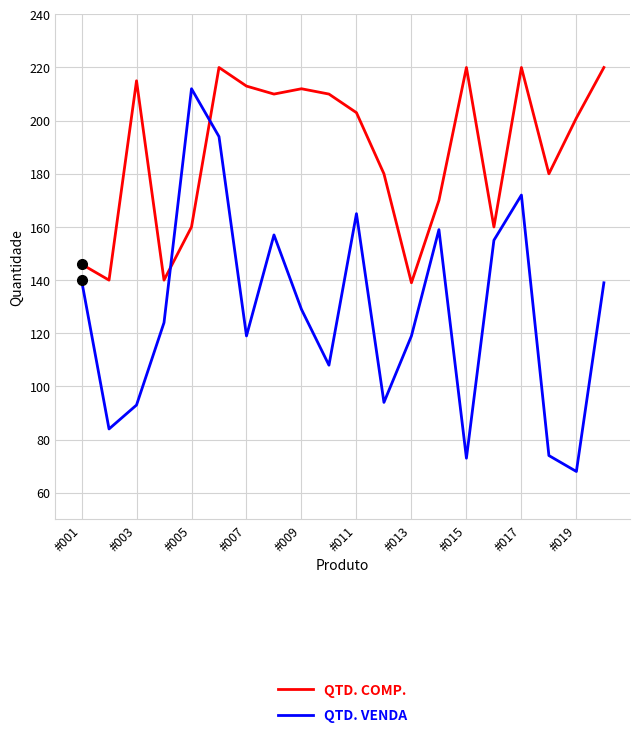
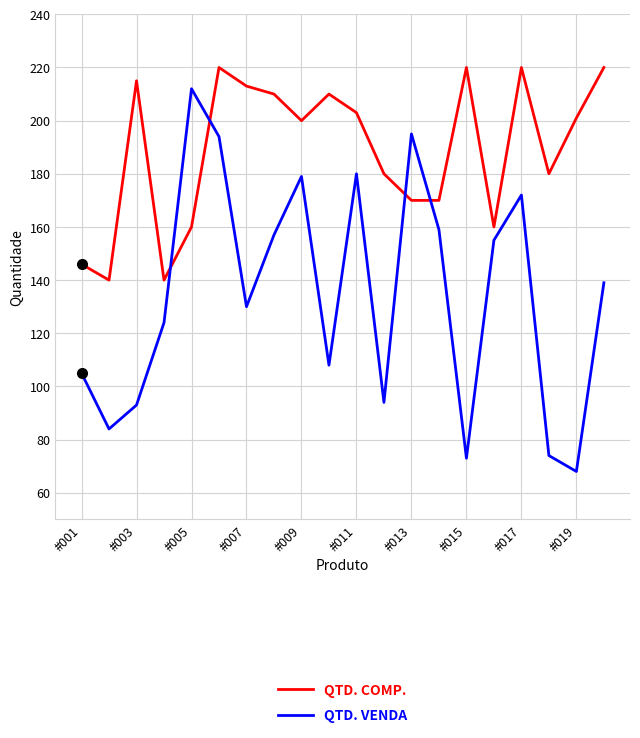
  {
    "QTD. COMP.": {
      "#003": 215,
      "#005": 160,
      "#007": 213,
-     "#009": 212,
+     "#009": 200,
      "#011": 203,
-     "#013": 139,
+     "#013": 170,
      "#015": 220,
      "#017": 220,
      "#019": 201
    },
    "QTD. VENDA": {
-     "#001": 140,
+     "#001": 105,
      "#003": 93,
      "#005": 212,
-     "#007": 119,
-     "#009": 129,
-     "#011": 165,
-     "#013": 119,
+     "#007": 130,
+     "#009": 179,
+     "#011": 180,
+     "#013": 195,
      "#015": 73,
      "#017": 172,
      "#019": 68
    }
  }
